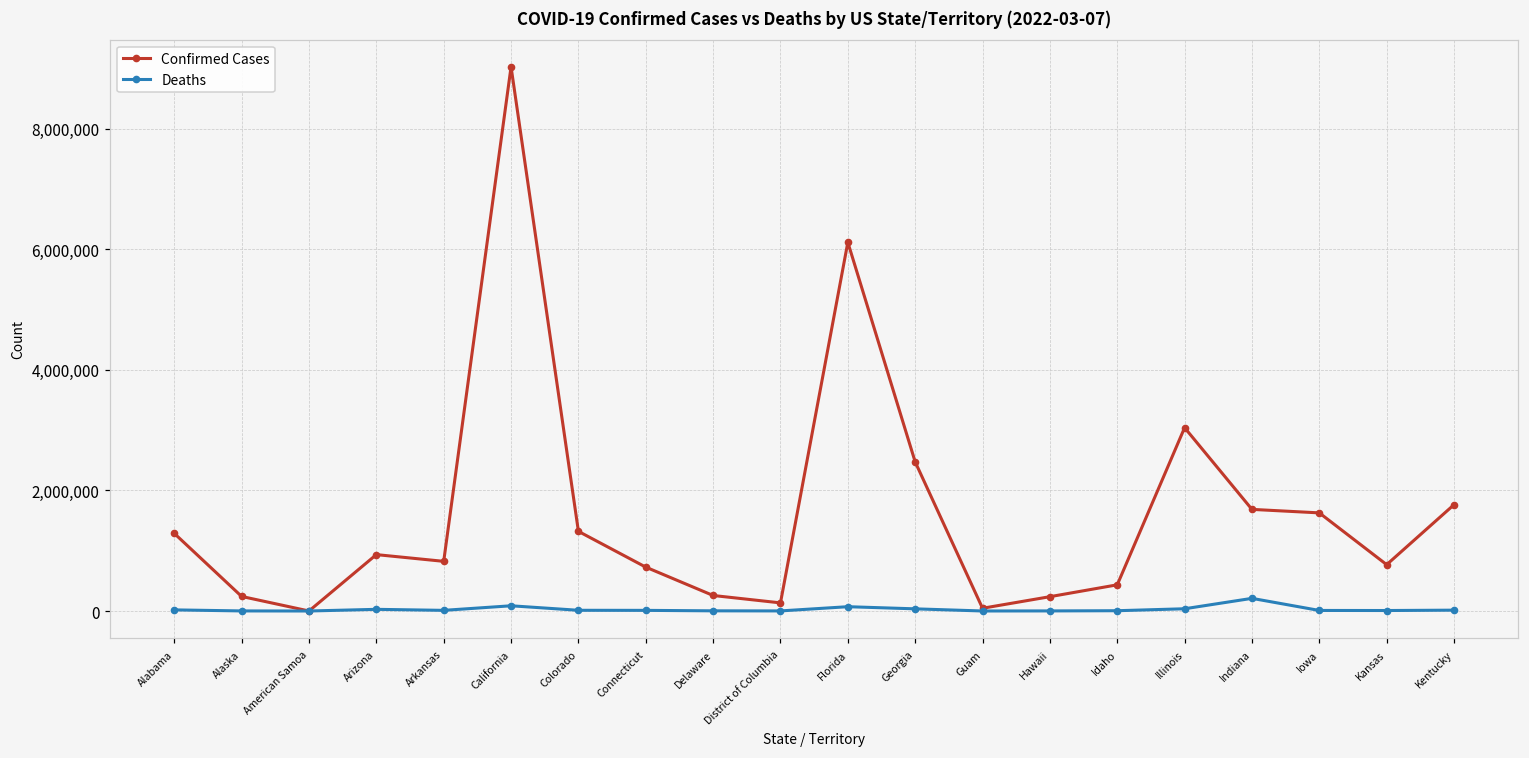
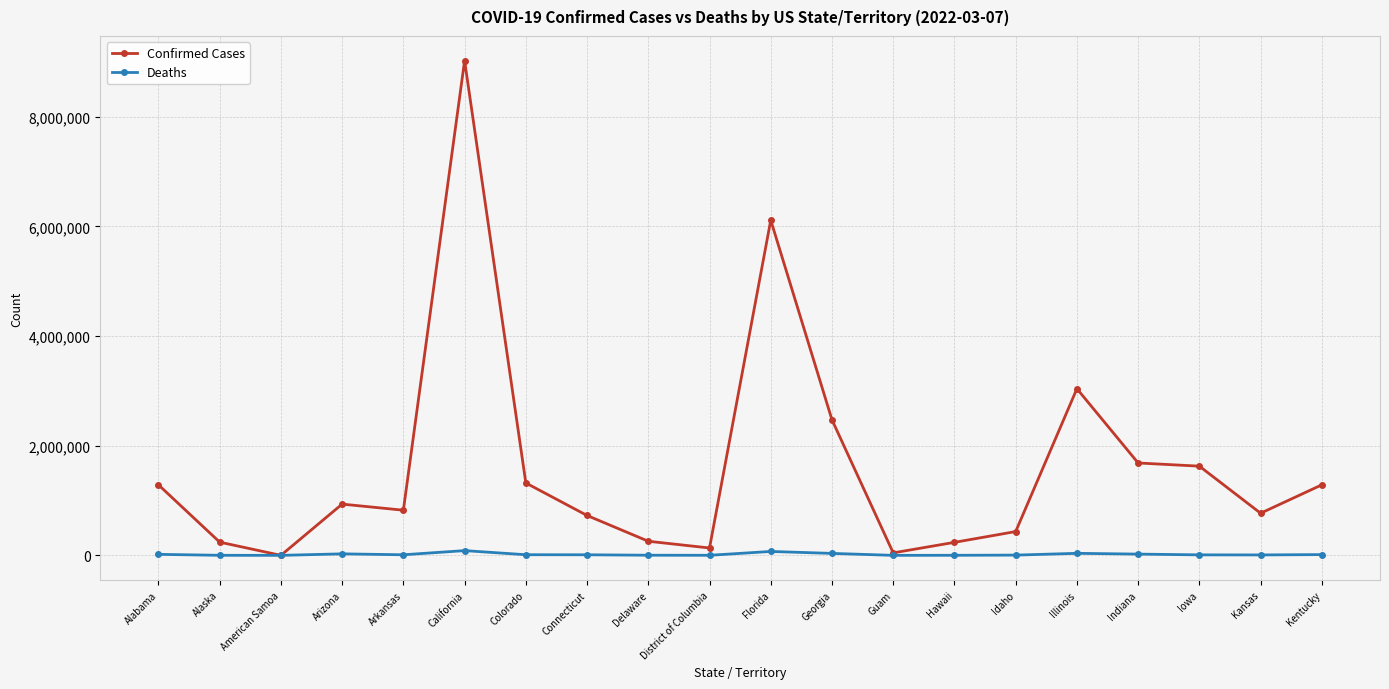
  {
    "Confirmed Cases": {
      "Alabama": "1,300,000",
      "Alaska": "200,000",
      "Arizona": "900,000",
      "Arkansas": "800,000",
      "California": "9,000,000",
      "Colorado": "1,300,000",
      "Connecticut": "700,000",
      "Delaware": "300,000",
      "District of Columbia": "100,000",
      "Florida": "6,100,000",
      "Georgia": "2,500,000",
      "Hawaii": "200,000",
      "Idaho": "400,000",
      "Illinois": "3,000,000",
      "Indiana": "1,700,000",
      "Iowa": "1,600,000",
      "Kansas": "800,000",
-     "Kentucky": "1,800,000"
+     "Kentucky": "1,300,000"
    },
    "Deaths": {
      "Alabama": "0",
      "Alaska": "0",
      "Arizona": "0",
      "Arkansas": "0",
      "California": "100,000",
      "Colorado": "0",
      "Connecticut": "0",
      "Delaware": "0",
      "District of Columbia": "0",
      "Florida": "100,000",
      "Georgia": "0",
      "Hawaii": "0",
      "Idaho": "0",
      "Illinois": "0",
-     "Indiana": "200,000",
+     "Indiana": "0",
      "Iowa": "0",
      "Kansas": "0",
      "Kentucky": "0"
    }
  }
